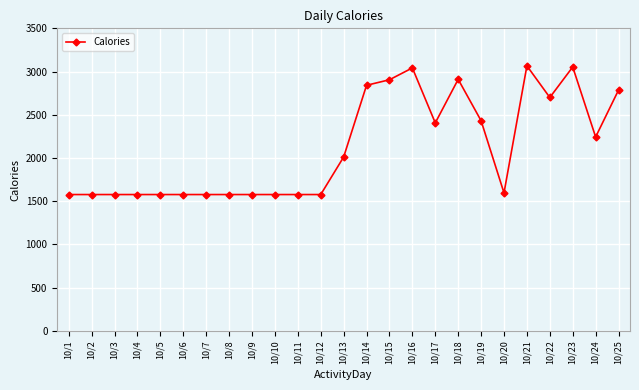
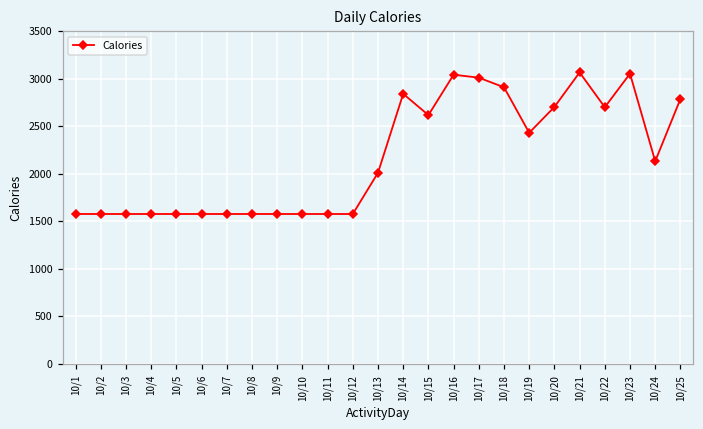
  {
    "10/1": 1600,
    "10/2": 1600,
    "10/3": 1600,
    "10/4": 1600,
    "10/5": 1600,
    "10/6": 1600,
    "10/7": 1600,
    "10/8": 1600,
    "10/9": 1600,
    "10/10": 1600,
    "10/11": 1600,
    "10/12": 1600,
    "10/13": 2000,
    "10/14": 2800,
-   "10/15": 2900,
+   "10/15": 2600,
    "10/16": 3000,
-   "10/17": 2400,
+   "10/17": 3000,
    "10/18": 2900,
    "10/19": 2400,
-   "10/20": 1600,
+   "10/20": 2700,
    "10/21": 3100,
    "10/22": 2700,
    "10/23": 3100,
-   "10/24": 2200,
+   "10/24": 2100,
    "10/25": 2800
  }
